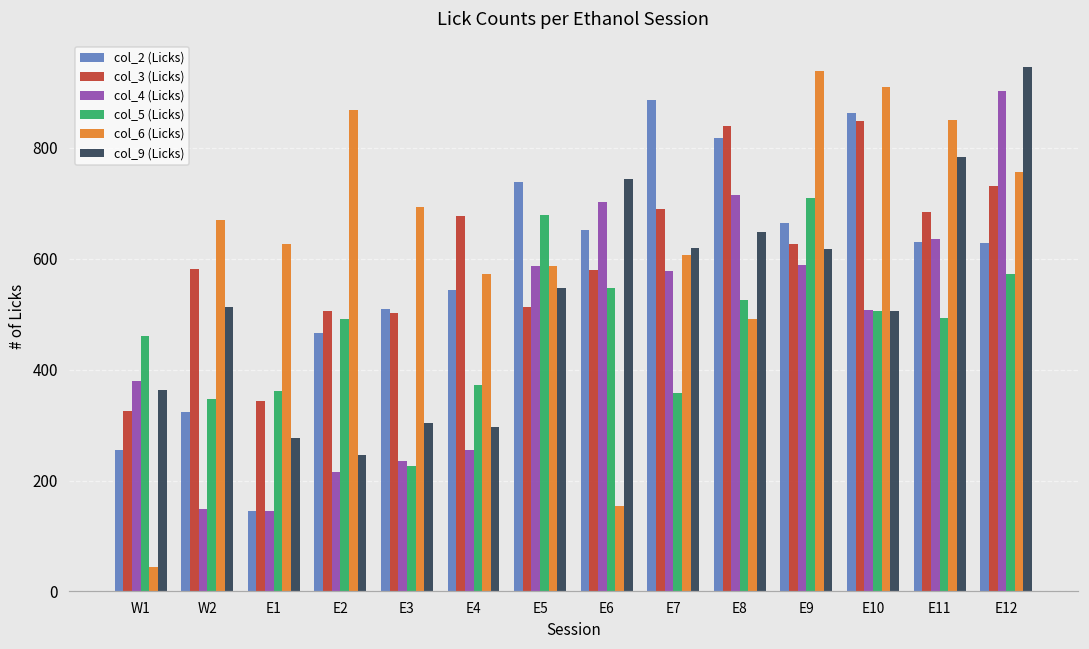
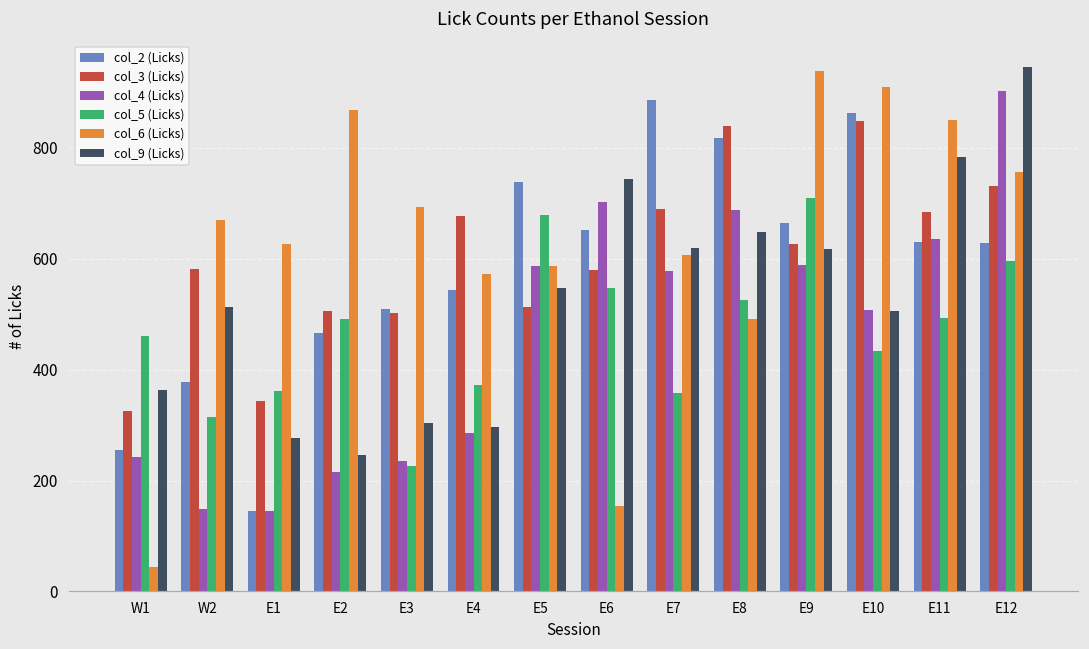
  {
    "col_2 (Licks)": {
      "W1": 260,
-     "W2": 320,
+     "W2": 380,
      "E1": 150,
      "E2": 470,
      "E3": 510,
      "E4": 540,
      "E5": 740,
      "E6": 650,
      "E7": 890,
      "E8": 820,
      "E9": 670,
      "E10": 860,
      "E11": 630,
      "E12": 630
    },
    "col_3 (Licks)": {
      "W1": 330,
      "W2": 580,
      "E1": 340,
      "E2": 510,
      "E3": 500,
      "E4": 680,
      "E5": 510,
      "E6": 580,
      "E7": 690,
      "E8": 840,
      "E9": 630,
      "E10": 850,
      "E11": 690,
      "E12": 730
    },
    "col_4 (Licks)": {
-     "W1": 380,
+     "W1": 240,
      "W2": 150,
      "E1": 150,
      "E2": 220,
      "E3": 240,
-     "E4": 260,
+     "E4": 290,
      "E5": 590,
      "E6": 700,
      "E7": 580,
-     "E8": 710,
+     "E8": 690,
      "E9": 590,
      "E10": 510,
      "E11": 640,
      "E12": 900
    },
    "col_5 (Licks)": {
      "W1": 460,
-     "W2": 350,
+     "W2": 320,
      "E1": 360,
      "E2": 490,
      "E3": 230,
      "E4": 370,
      "E5": 680,
      "E6": 550,
      "E7": 360,
      "E8": 530,
      "E9": 710,
-     "E10": 510,
+     "E10": 430,
      "E11": 490,
-     "E12": 570
+     "E12": 600
    },
    "col_6 (Licks)": {
      "W1": 40,
      "W2": 670,
      "E1": 630,
      "E2": 870,
      "E3": 690,
      "E4": 570,
      "E5": 590,
      "E6": 150,
      "E7": 610,
      "E8": 490,
      "E9": 940,
      "E10": 910,
      "E11": 850,
      "E12": 760
    },
    "col_9 (Licks)": {
      "W1": 360,
      "W2": 510,
      "E1": 280,
      "E2": 250,
      "E3": 300,
      "E4": 300,
      "E5": 550,
      "E6": 740,
      "E7": 620,
      "E8": 650,
      "E9": 620,
      "E10": 510,
      "E11": 780,
      "E12": 950
    }
  }
